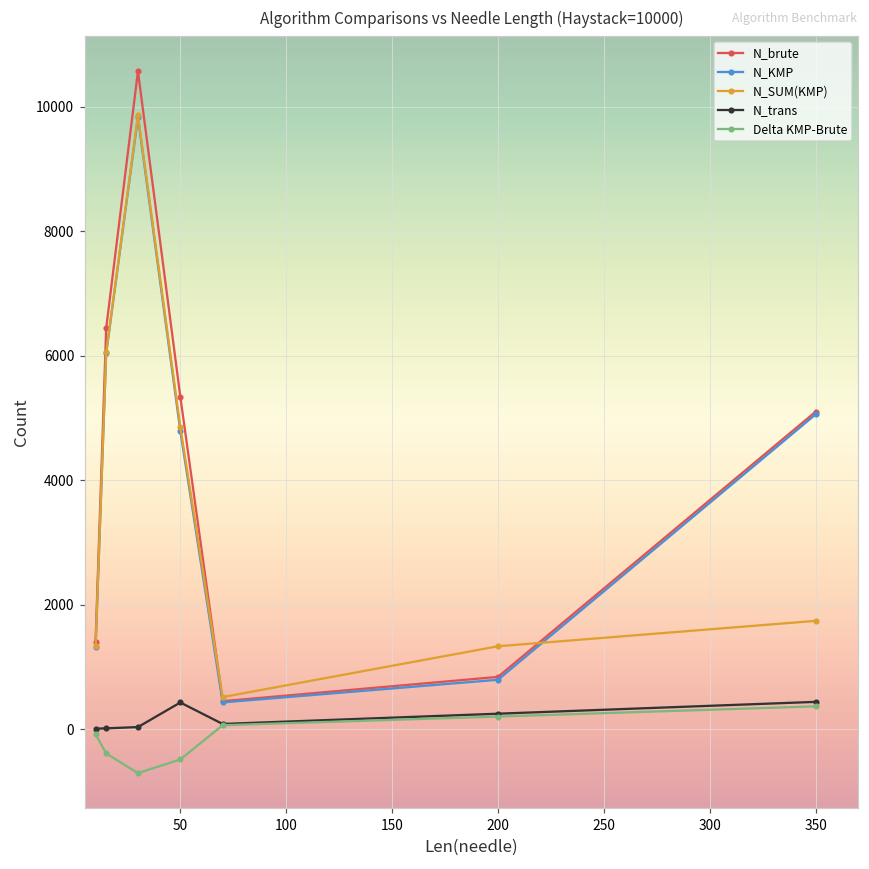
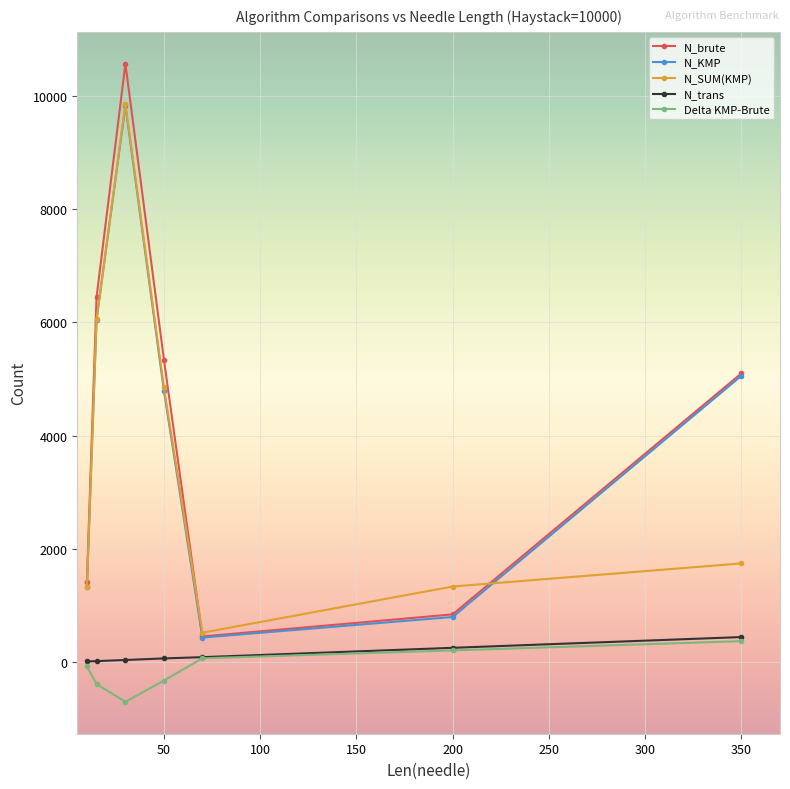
  {
    "N_brute": {
      "50": 5300,
      "200": 800
    },
    "N_KMP": {
      "50": 4800,
      "200": 800
    },
    "N_SUM(KMP)": {
      "50": 4900,
      "200": 1300,
      "350": 1700
    },
    "N_trans": {
-     "50": 400,
+     "50": 100,
      "200": 300,
      "350": 400
    },
    "Delta KMP-Brute": {
-     "50": -500,
+     "50": -300,
      "200": 200,
      "350": 400
    }
  }
